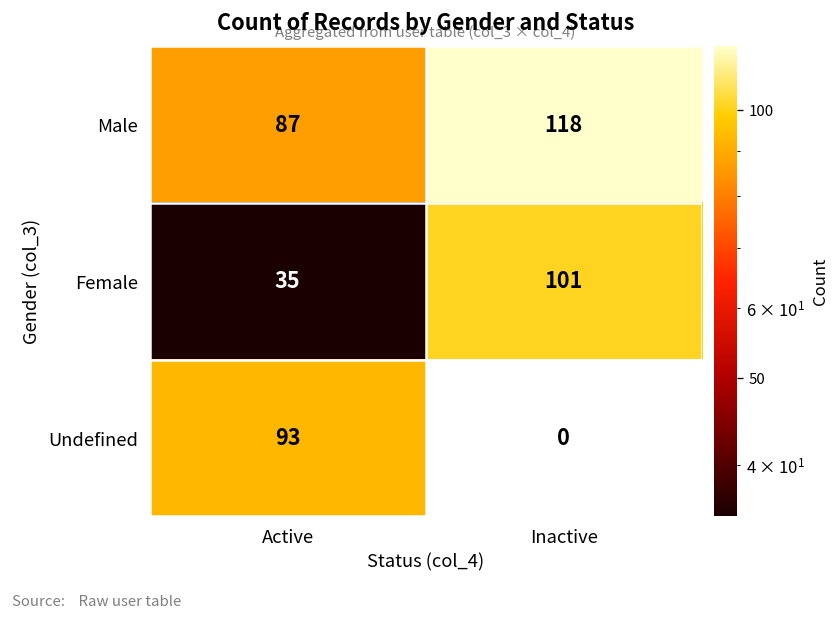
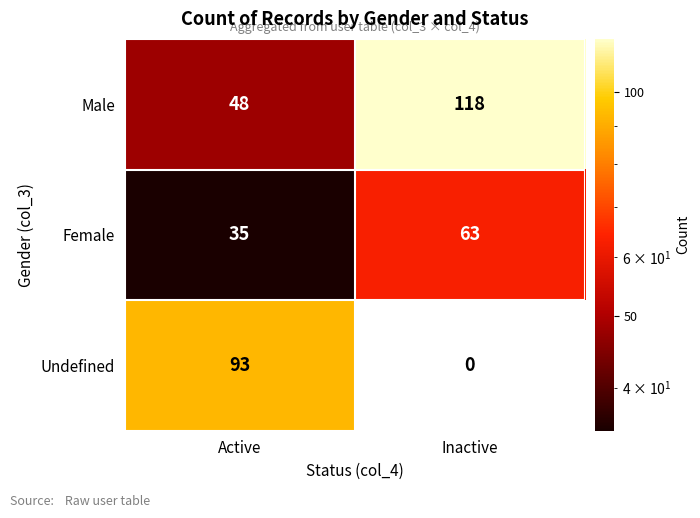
  {
    "Male": {
-     "Active": 87,
+     "Active": 48,
      "Inactive": 118
    },
    "Female": {
      "Active": 35,
-     "Inactive": 101
+     "Inactive": 63
    },
    "Undefined": {
      "Active": 93,
      "Inactive": 0
    }
  }
